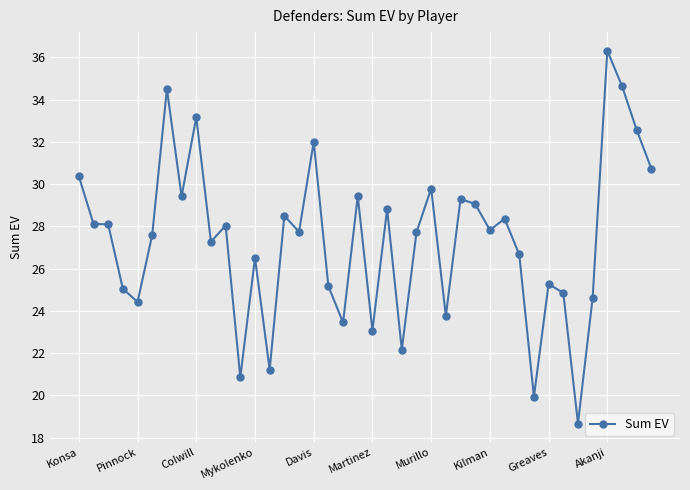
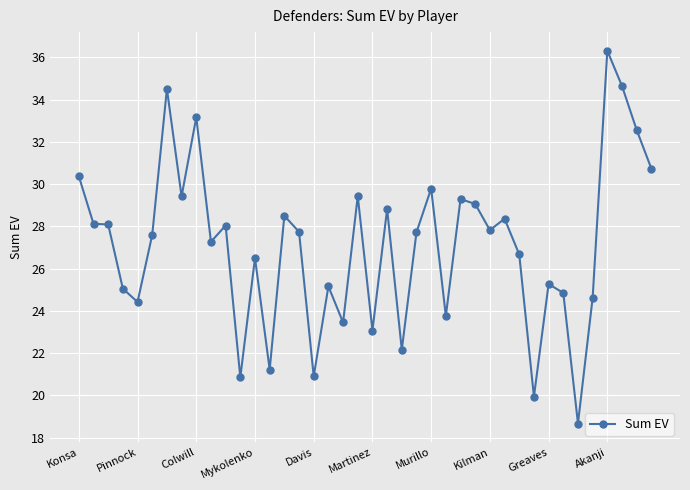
  {
    "Konsa": 30.4,
    "Pinnock": 24.4,
    "Colwill": 33.2,
    "Mykolenko": 26.5,
-   "Davis": 32.0,
+   "Davis": 20.9,
    "Martinez": 23.1,
    "Murillo": 29.8,
    "Kilman": 27.8,
    "Greaves": 25.3,
    "Akanji": 36.3
  }
